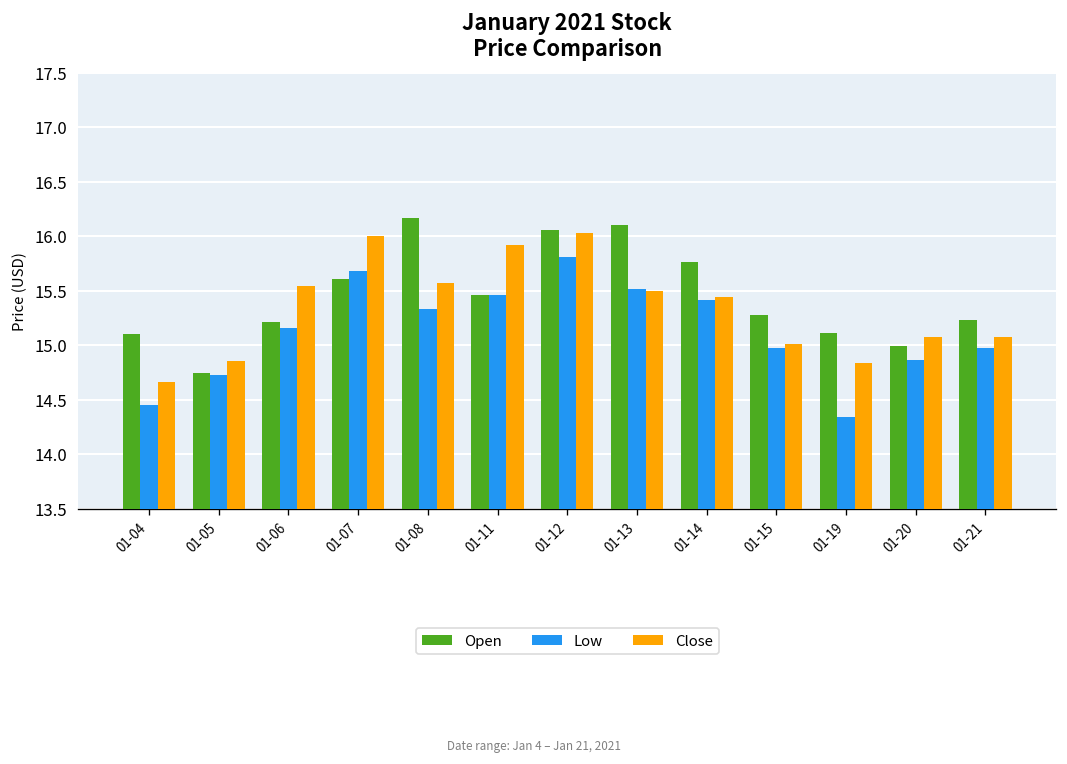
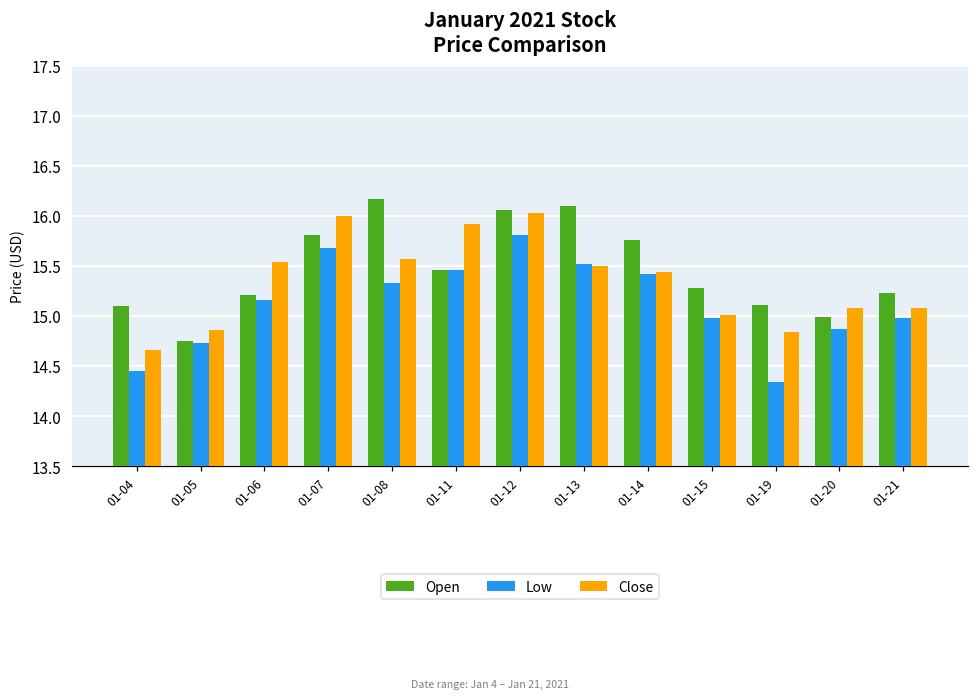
  {
    "Open": {
      "01-04": 15.1,
      "01-05": 14.8,
      "01-06": 15.2,
-     "01-07": 15.6,
+     "01-07": 15.8,
      "01-08": 16.2,
      "01-11": 15.5,
      "01-12": 16.1,
      "01-13": 16.1,
      "01-14": 15.8,
      "01-15": 15.3,
      "01-19": 15.1,
      "01-20": 15.0,
      "01-21": 15.2
    },
    "Low": {
      "01-04": 14.5,
      "01-05": 14.7,
      "01-06": 15.2,
      "01-07": 15.7,
      "01-08": 15.3,
      "01-11": 15.5,
      "01-12": 15.8,
      "01-13": 15.5,
      "01-14": 15.4,
      "01-15": 15.0,
      "01-19": 14.3,
      "01-20": 14.9,
      "01-21": 15.0
    },
    "Close": {
      "01-04": 14.7,
      "01-05": 14.9,
      "01-06": 15.5,
      "01-07": 16.0,
      "01-08": 15.6,
      "01-11": 15.9,
      "01-12": 16.0,
      "01-13": 15.5,
      "01-14": 15.4,
      "01-15": 15.0,
      "01-19": 14.8,
      "01-20": 15.1,
      "01-21": 15.1
    }
  }
